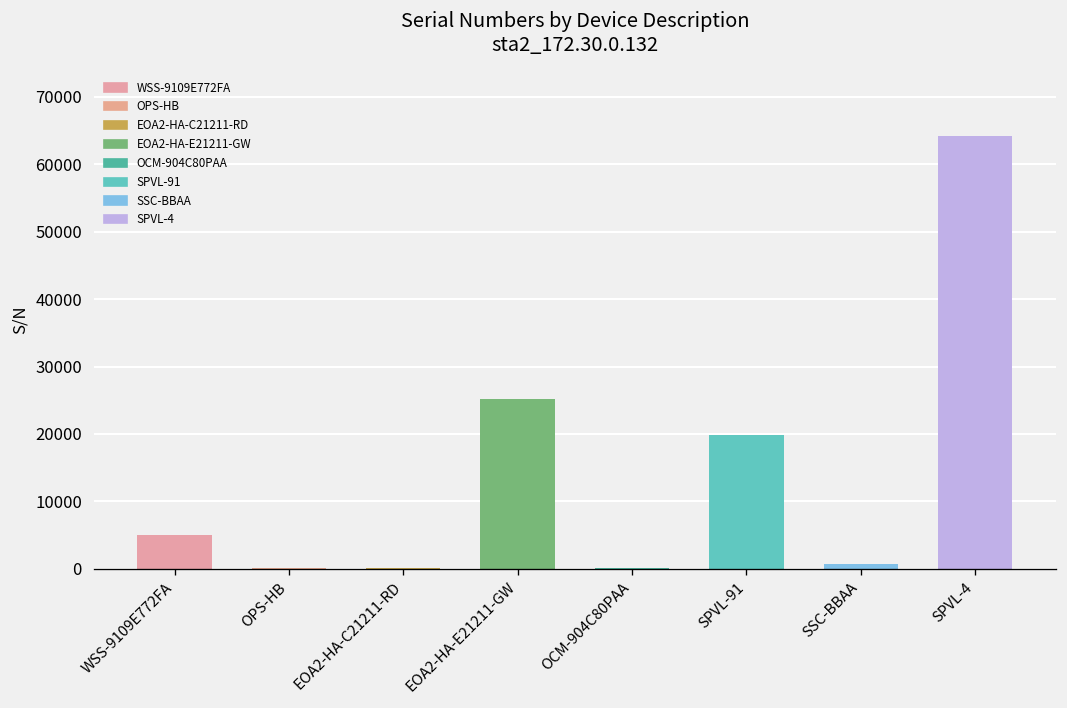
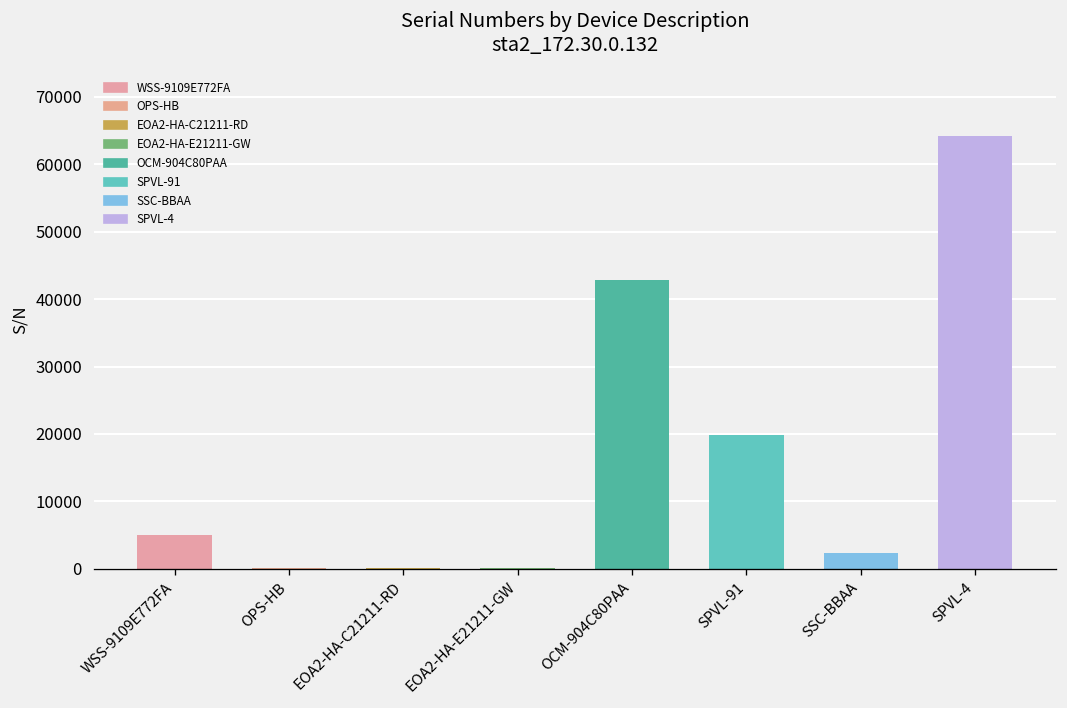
  {
    "WSS-9109E772FA": 5000,
-   "EOA2-HA-E21211-GW": 25000,
-   "OCM-904C80PAA": 0,
+   "EOA2-HA-E21211-GW": 0,
+   "OCM-904C80PAA": 43000,
    "SPVL-91": 20000,
-   "SSC-BBAA": 1000,
+   "SSC-BBAA": 2000,
    "SPVL-4": 64000
  }
